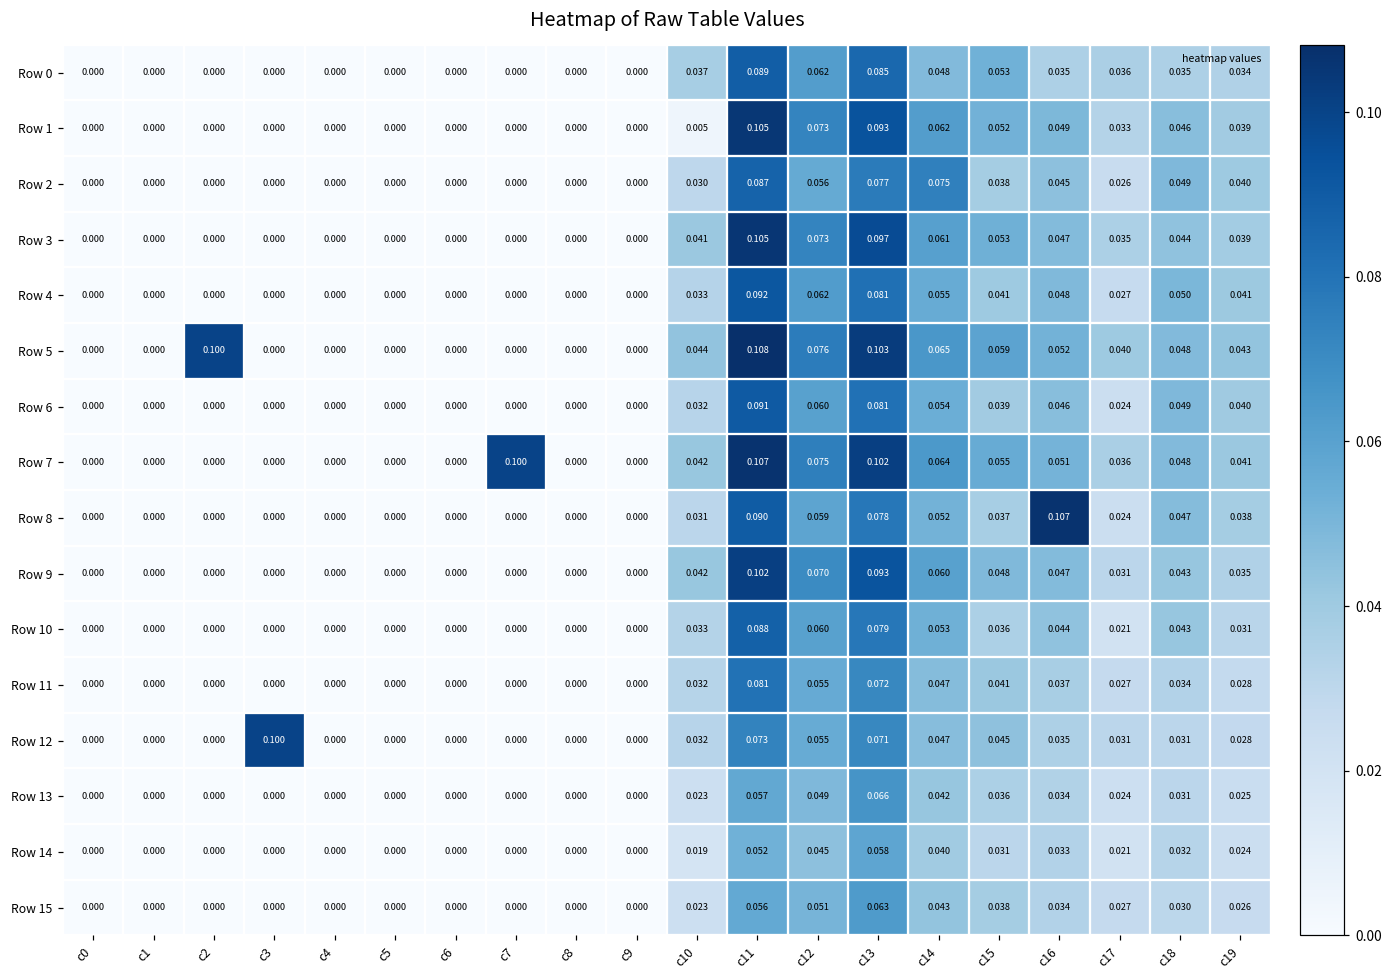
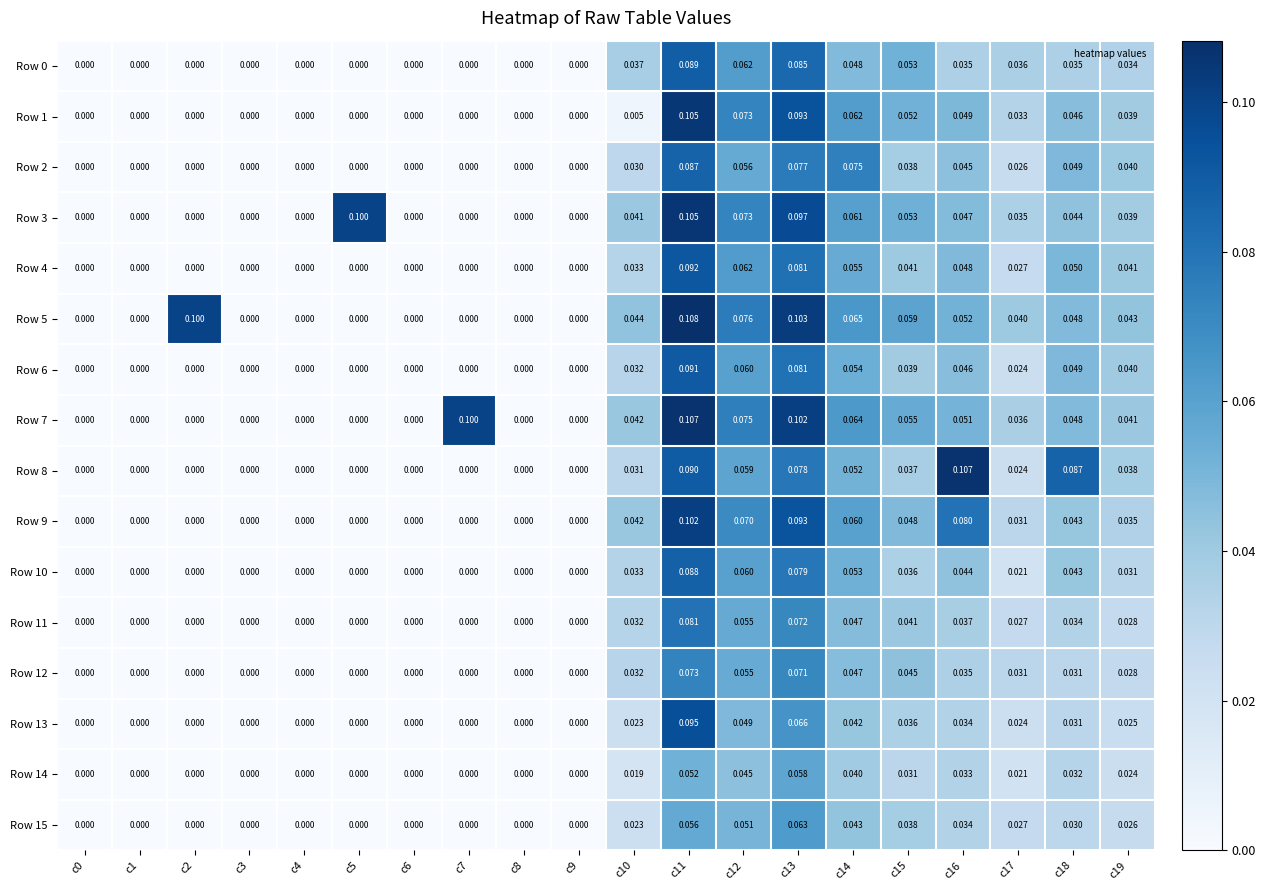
  {
    "Row 3": {
      "c0": 0.000,
      "c1": 0.000,
      "c2": 0.000,
      "c3": 0.000,
      "c4": 0.000,
-     "c5": 0.000,
+     "c5": 0.100,
      "c6": 0.000,
      "c7": 0.000,
      "c8": 0.000,
      "c9": 0.000,
      "c10": 0.041,
      "c11": 0.105,
      "c12": 0.073,
      "c13": 0.097,
      "c14": 0.061,
      "c15": 0.053,
      "c16": 0.047,
      "c17": 0.035,
      "c18": 0.044,
      "c19": 0.039
    },
    "Row 8": {
      "c0": 0.000,
      "c1": 0.000,
      "c2": 0.000,
      "c3": 0.000,
      "c4": 0.000,
      "c5": 0.000,
      "c6": 0.000,
      "c7": 0.000,
      "c8": 0.000,
      "c9": 0.000,
      "c10": 0.031,
      "c11": 0.090,
      "c12": 0.059,
      "c13": 0.078,
      "c14": 0.052,
      "c15": 0.037,
      "c16": 0.107,
      "c17": 0.024,
-     "c18": 0.047,
+     "c18": 0.087,
      "c19": 0.038
    },
    "Row 9": {
      "c0": 0.000,
      "c1": 0.000,
      "c2": 0.000,
      "c3": 0.000,
      "c4": 0.000,
      "c5": 0.000,
      "c6": 0.000,
      "c7": 0.000,
      "c8": 0.000,
      "c9": 0.000,
      "c10": 0.042,
      "c11": 0.102,
      "c12": 0.070,
      "c13": 0.093,
      "c14": 0.060,
      "c15": 0.048,
-     "c16": 0.047,
+     "c16": 0.080,
      "c17": 0.031,
      "c18": 0.043,
      "c19": 0.035
    },
    "Row 12": {
      "c0": 0.000,
      "c1": 0.000,
      "c2": 0.000,
-     "c3": 0.100,
+     "c3": 0.000,
      "c4": 0.000,
      "c5": 0.000,
      "c6": 0.000,
      "c7": 0.000,
      "c8": 0.000,
      "c9": 0.000,
      "c10": 0.032,
      "c11": 0.073,
      "c12": 0.055,
      "c13": 0.071,
      "c14": 0.047,
      "c15": 0.045,
      "c16": 0.035,
      "c17": 0.031,
      "c18": 0.031,
      "c19": 0.028
    },
    "Row 13": {
      "c0": 0.000,
      "c1": 0.000,
      "c2": 0.000,
      "c3": 0.000,
      "c4": 0.000,
      "c5": 0.000,
      "c6": 0.000,
      "c7": 0.000,
      "c8": 0.000,
      "c9": 0.000,
      "c10": 0.023,
-     "c11": 0.057,
+     "c11": 0.095,
      "c12": 0.049,
      "c13": 0.066,
      "c14": 0.042,
      "c15": 0.036,
      "c16": 0.034,
      "c17": 0.024,
      "c18": 0.031,
      "c19": 0.025
    }
  }
